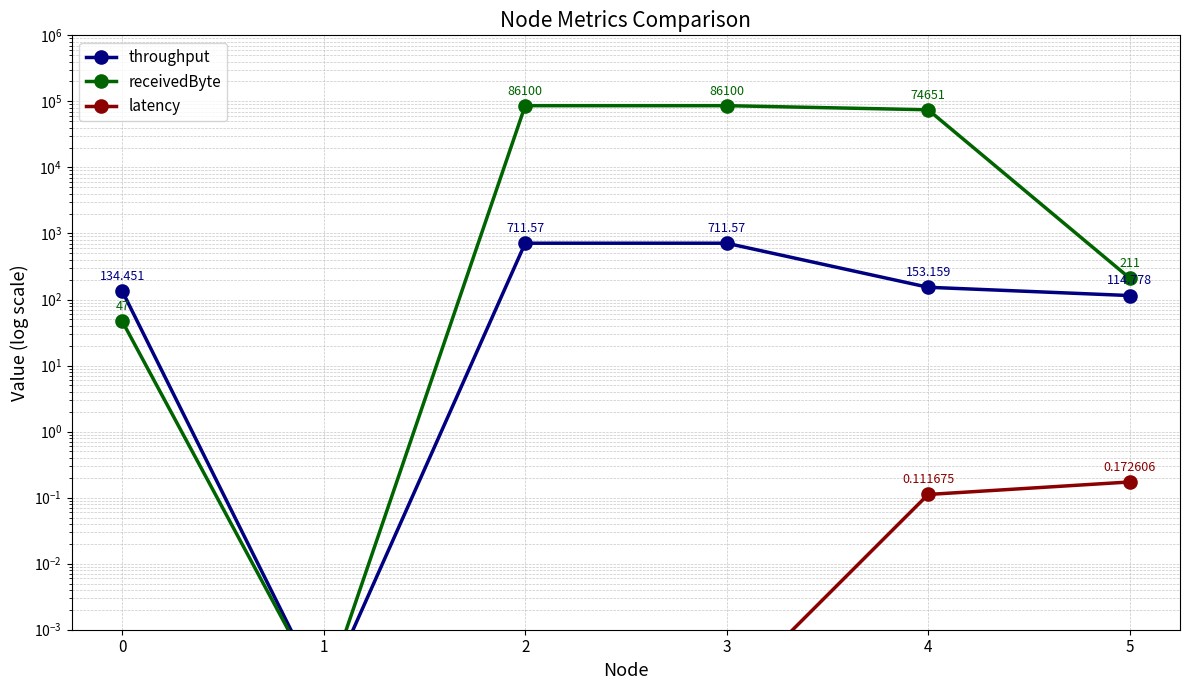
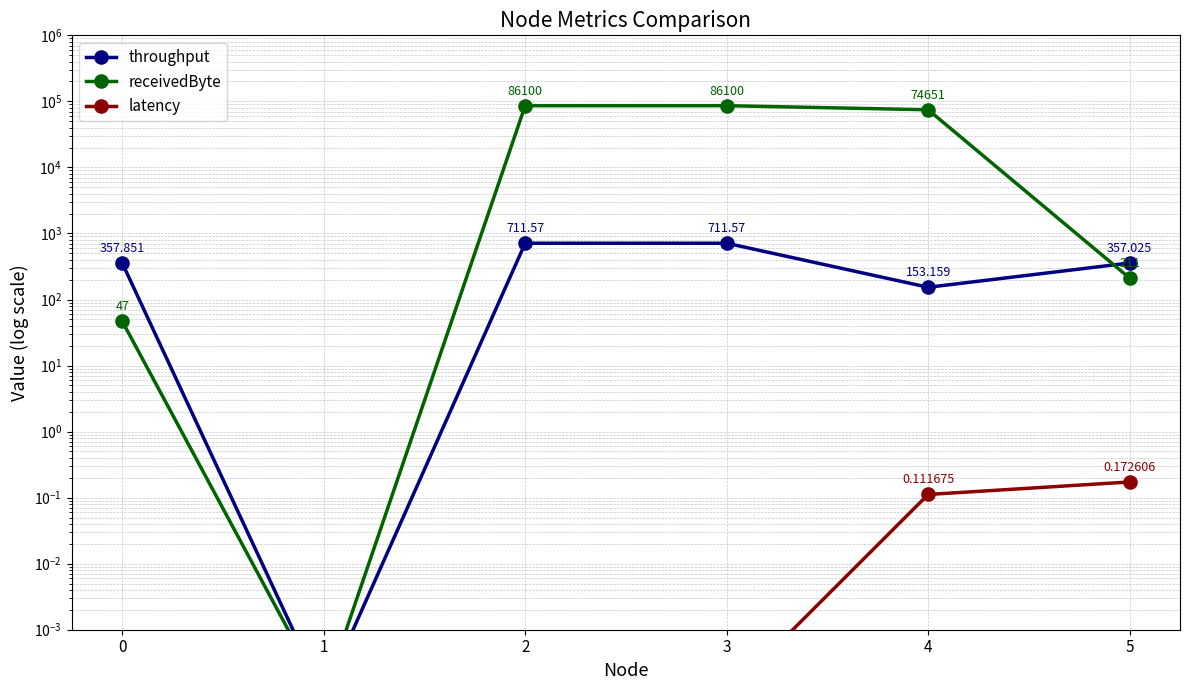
  {
    "throughput": {
-     "0": 134.451,
+     "0": 357.851,
      "2": 711.57,
      "3": 711.57,
      "4": 153.159,
-     "5": 114.778
+     "5": 357.025
    },
    "receivedByte": {
      "0": 47,
      "2": 86100,
      "3": 86100,
      "4": 74651
    },
    "latency": {
      "4": 0.111675,
      "5": 0.172606
    }
  }
